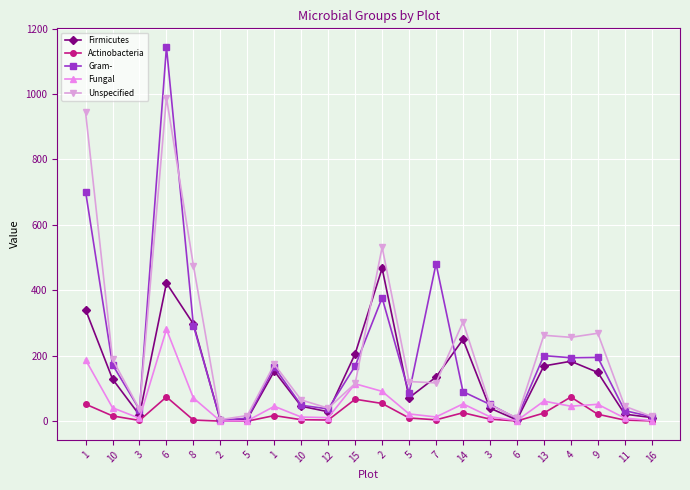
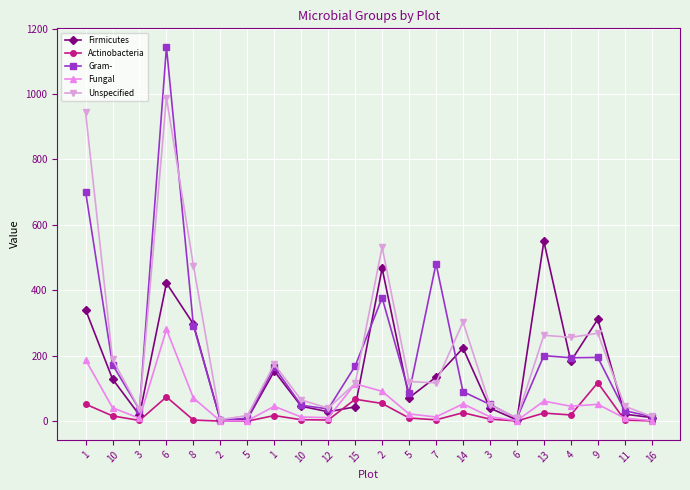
  {
    "Firmicutes": {
      "12": 30,
-     "15": 210,
+     "15": 40,
      "7": 130,
-     "14": 250,
-     "13": 170,
+     "14": 220,
+     "13": 550,
      "4": 180,
-     "9": 150,
+     "9": 310,
      "11": 20
    },
    "Actinobacteria": {
      "8": 0,
      "15": 70,
      "7": 0,
      "14": 30,
      "13": 20,
-     "4": 70,
-     "9": 20
+     "4": 20,
+     "9": 120
    },
    "Gram-": {
      "15": 170,
      "7": 480,
      "14": 90,
      "13": 200,
      "4": 190,
      "9": 190,
      "11": 30
    }
  }
